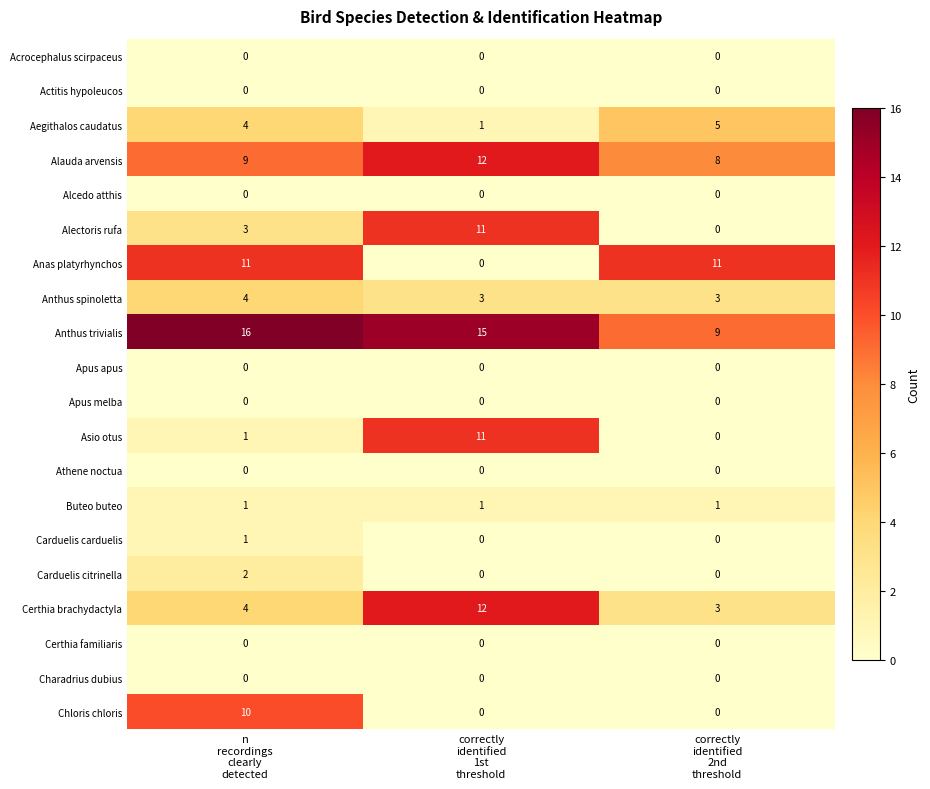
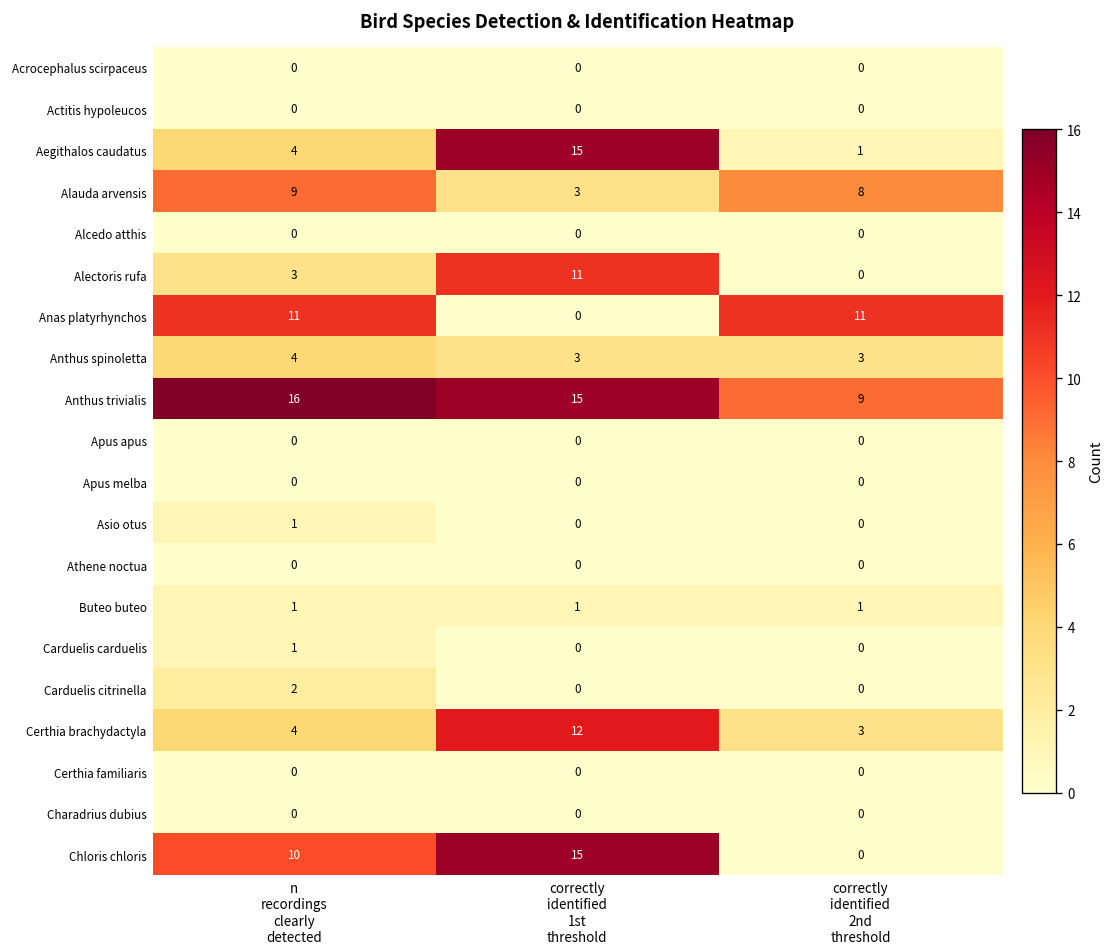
  {
    "Acrocephalus scirpaceus": {
      "n recordings clearly detected": 0,
      "correctly identified 1st threshold": 0,
      "correctly identified 2nd threshold": 0
    },
    "Actitis hypoleucos": {
      "n recordings clearly detected": 0,
      "correctly identified 1st threshold": 0,
      "correctly identified 2nd threshold": 0
    },
    "Aegithalos caudatus": {
      "n recordings clearly detected": 4,
-     "correctly identified 1st threshold": 1,
-     "correctly identified 2nd threshold": 5
+     "correctly identified 1st threshold": 15,
+     "correctly identified 2nd threshold": 1
    },
    "Alauda arvensis": {
      "n recordings clearly detected": 9,
-     "correctly identified 1st threshold": 12,
+     "correctly identified 1st threshold": 3,
      "correctly identified 2nd threshold": 8
    },
    "Alcedo atthis": {
      "n recordings clearly detected": 0,
      "correctly identified 1st threshold": 0,
      "correctly identified 2nd threshold": 0
    },
    "Alectoris rufa": {
      "n recordings clearly detected": 3,
      "correctly identified 1st threshold": 11,
      "correctly identified 2nd threshold": 0
    },
    "Anas platyrhynchos": {
      "n recordings clearly detected": 11,
      "correctly identified 1st threshold": 0,
      "correctly identified 2nd threshold": 11
    },
    "Anthus spinoletta": {
      "n recordings clearly detected": 4,
      "correctly identified 1st threshold": 3,
      "correctly identified 2nd threshold": 3
    },
    "Anthus trivialis": {
      "n recordings clearly detected": 16,
      "correctly identified 1st threshold": 15,
      "correctly identified 2nd threshold": 9
    },
    "Apus apus": {
      "n recordings clearly detected": 0,
      "correctly identified 1st threshold": 0,
      "correctly identified 2nd threshold": 0
    },
    "Apus melba": {
      "n recordings clearly detected": 0,
      "correctly identified 1st threshold": 0,
      "correctly identified 2nd threshold": 0
    },
    "Asio otus": {
      "n recordings clearly detected": 1,
-     "correctly identified 1st threshold": 11,
+     "correctly identified 1st threshold": 0,
      "correctly identified 2nd threshold": 0
    },
    "Athene noctua": {
      "n recordings clearly detected": 0,
      "correctly identified 1st threshold": 0,
      "correctly identified 2nd threshold": 0
    },
    "Buteo buteo": {
      "n recordings clearly detected": 1,
      "correctly identified 1st threshold": 1,
      "correctly identified 2nd threshold": 1
    },
    "Carduelis carduelis": {
      "n recordings clearly detected": 1,
      "correctly identified 1st threshold": 0,
      "correctly identified 2nd threshold": 0
    },
    "Carduelis citrinella": {
      "n recordings clearly detected": 2,
      "correctly identified 1st threshold": 0,
      "correctly identified 2nd threshold": 0
    },
    "Certhia brachydactyla": {
      "n recordings clearly detected": 4,
      "correctly identified 1st threshold": 12,
      "correctly identified 2nd threshold": 3
    },
    "Certhia familiaris": {
      "n recordings clearly detected": 0,
      "correctly identified 1st threshold": 0,
      "correctly identified 2nd threshold": 0
    },
    "Charadrius dubius": {
      "n recordings clearly detected": 0,
      "correctly identified 1st threshold": 0,
      "correctly identified 2nd threshold": 0
    },
    "Chloris chloris": {
      "n recordings clearly detected": 10,
-     "correctly identified 1st threshold": 0,
+     "correctly identified 1st threshold": 15,
      "correctly identified 2nd threshold": 0
    }
  }
